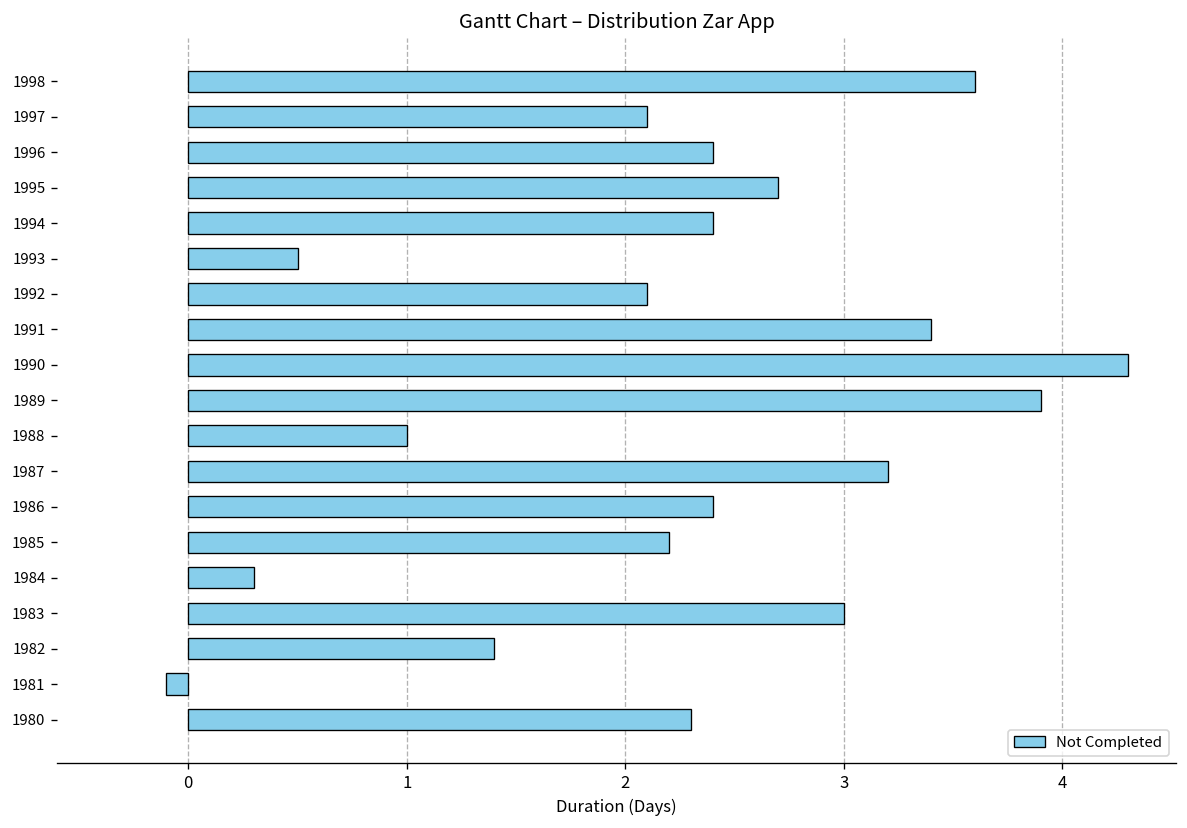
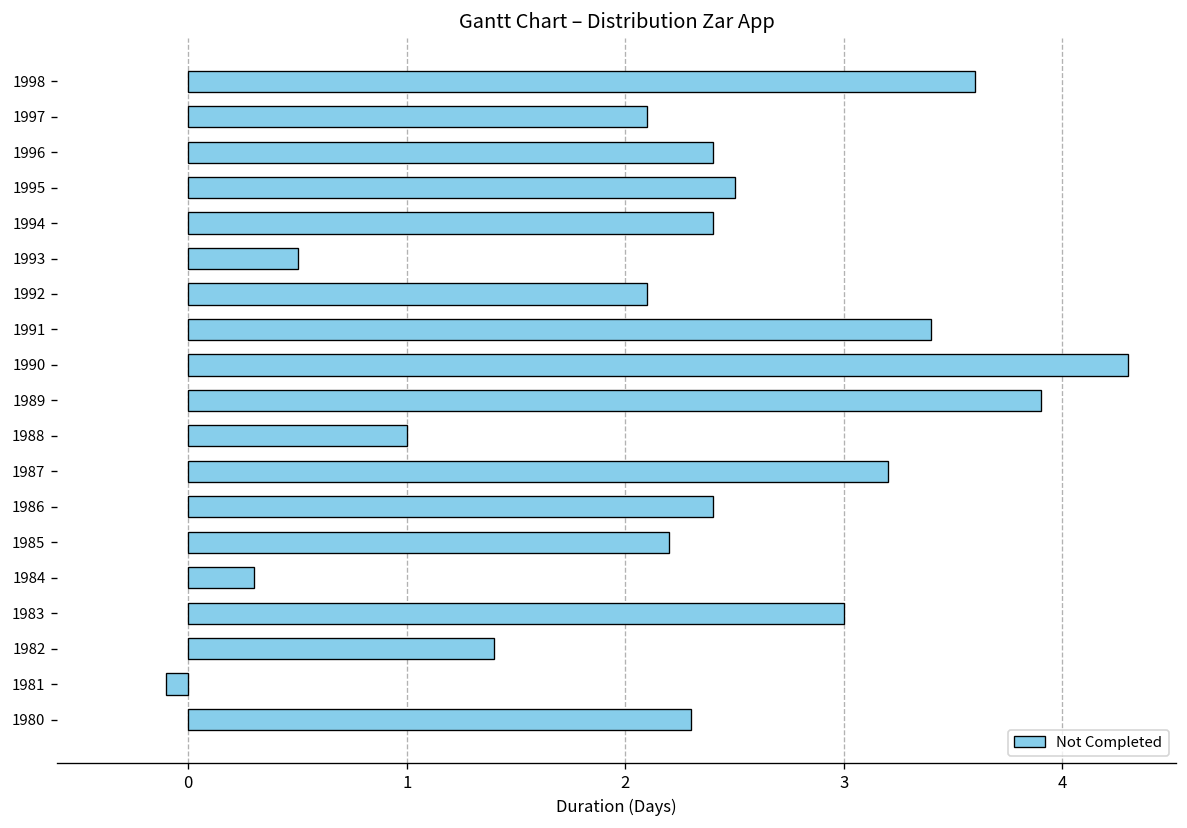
  {
    "1998": 3.6,
    "1997": 2.1,
    "1996": 2.4,
-   "1995": 2.7,
+   "1995": 2.5,
    "1994": 2.4,
    "1993": 0.5,
    "1992": 2.1,
    "1991": 3.4,
    "1990": 4.3,
    "1989": 3.9,
    "1988": 1.0,
    "1987": 3.2,
    "1986": 2.4,
    "1985": 2.2,
    "1984": 0.3,
    "1983": 3.0,
    "1982": 1.4,
    "1981": -0.1,
    "1980": 2.3
  }
